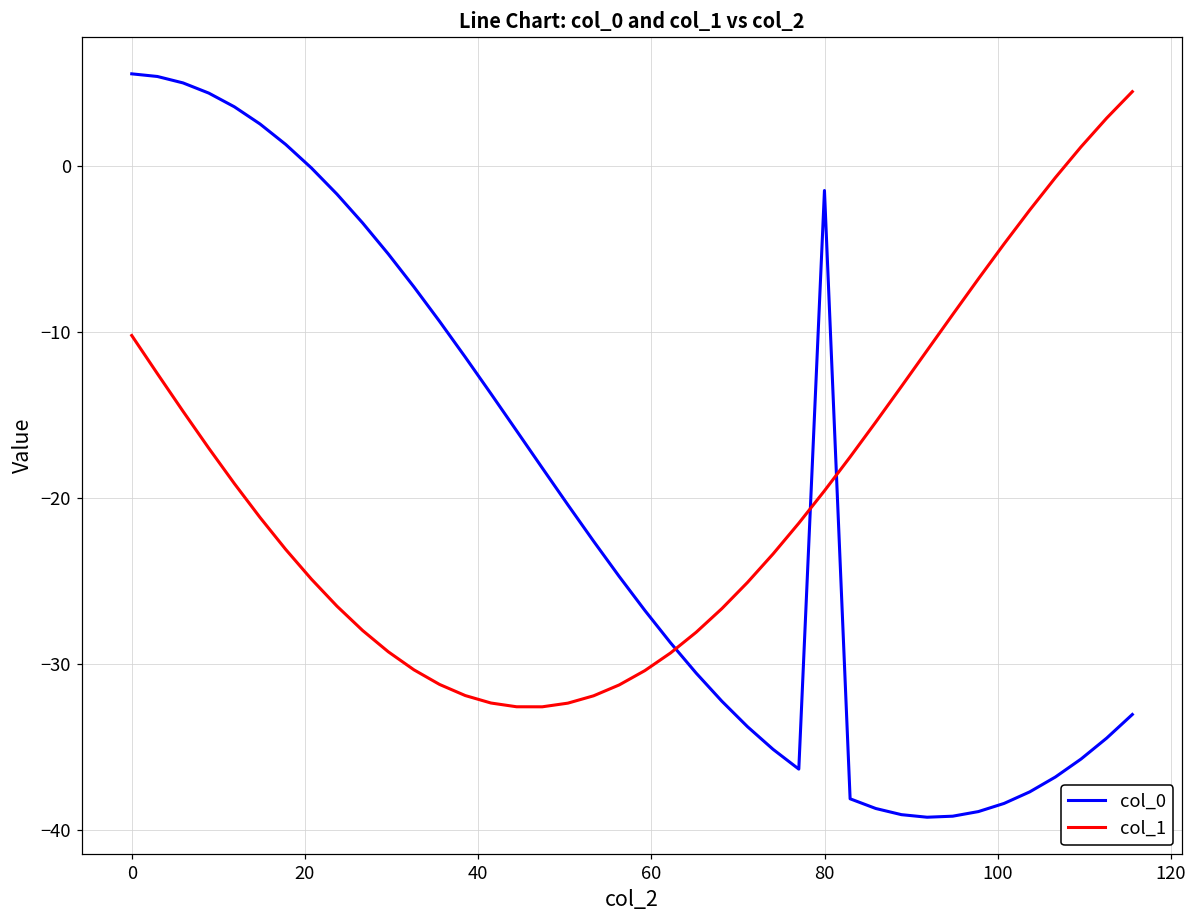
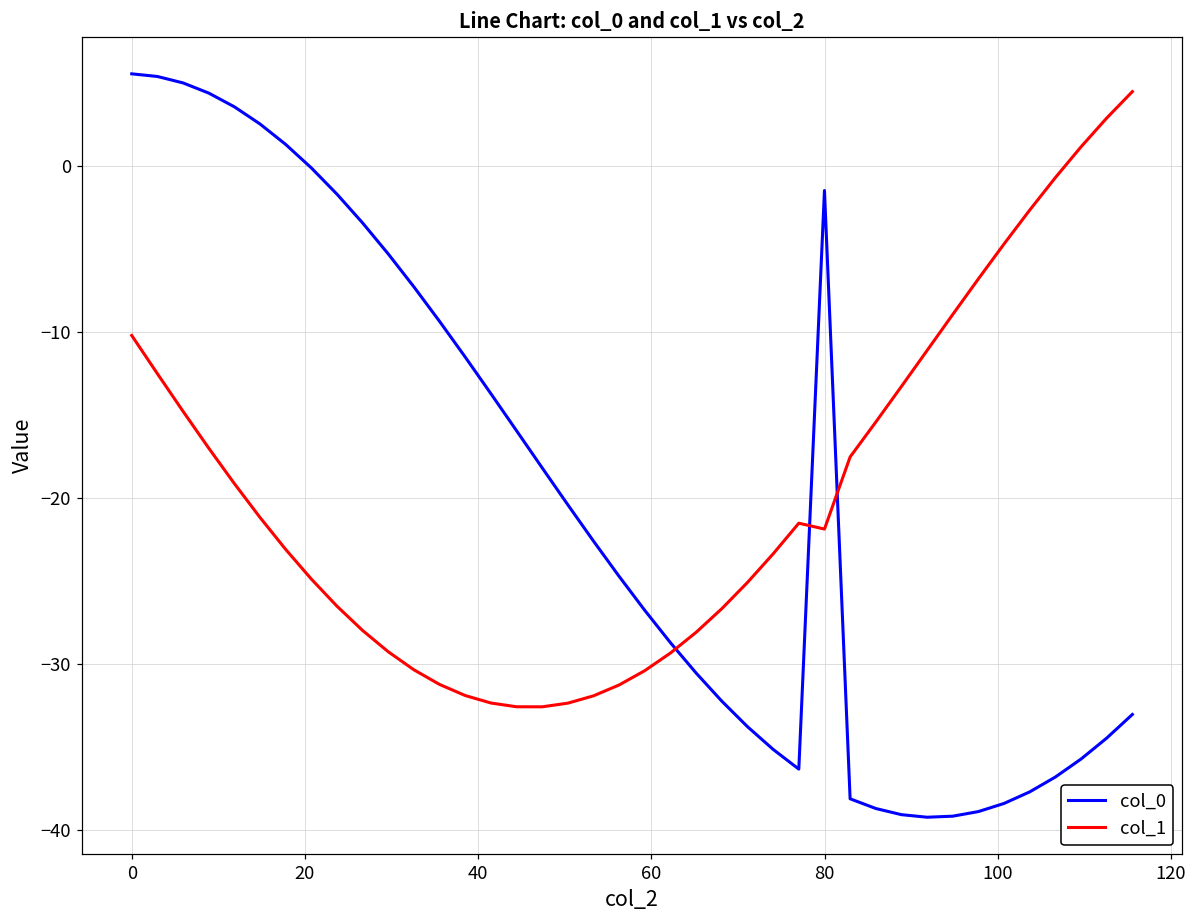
  {
    "col_0": {
      "0": 5.5,
      "80": -1.5
    },
    "col_1": {
      "0": -10.2,
-     "80": -19.6
+     "80": -21.9
    }
  }
